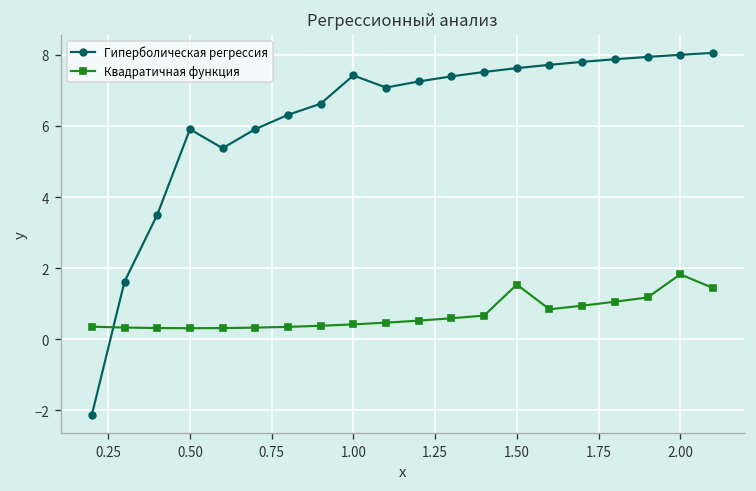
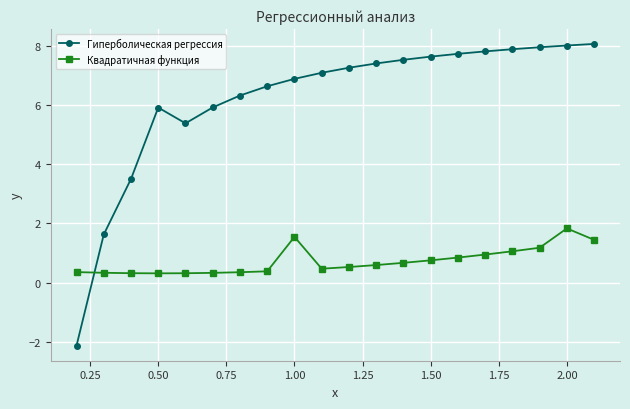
  {
    "Гиперболическая регрессия": {
      "0.50": 5.9,
-     "1.00": 7.4,
+     "1.00": 6.9,
      "1.50": 7.6,
      "2.00": 8.0
    },
    "Квадратичная функция": {
      "0.50": 0.3,
-     "1.00": 0.4,
-     "1.50": 1.5,
+     "1.00": 1.5,
+     "1.50": 0.7,
      "2.00": 1.8
    }
  }
